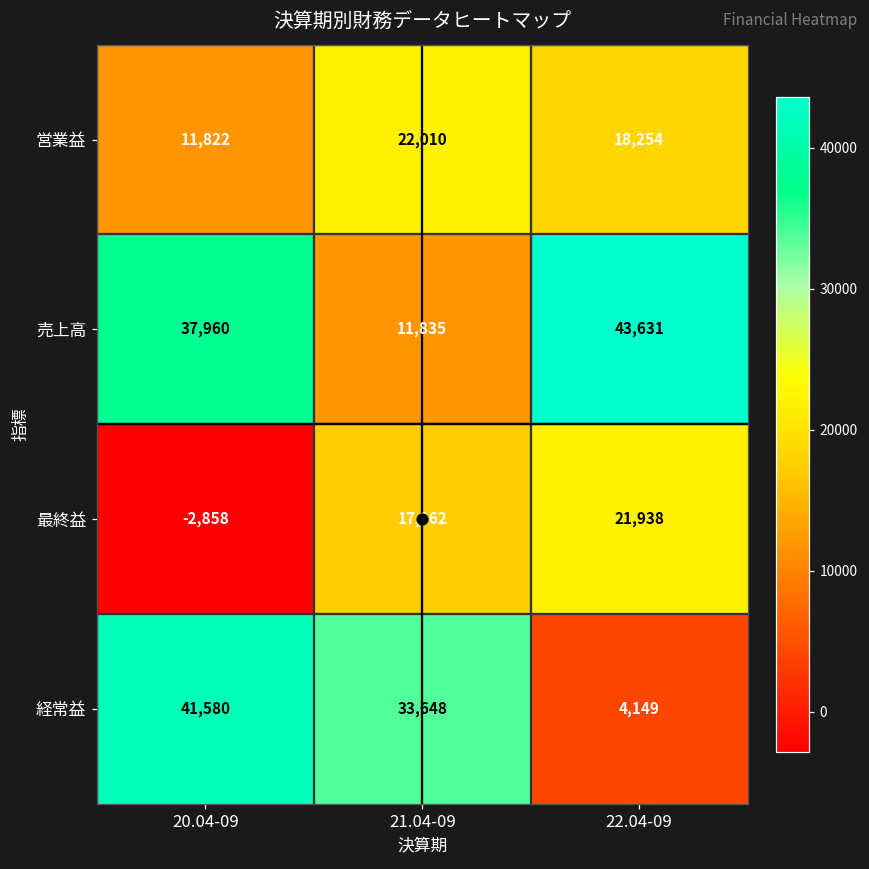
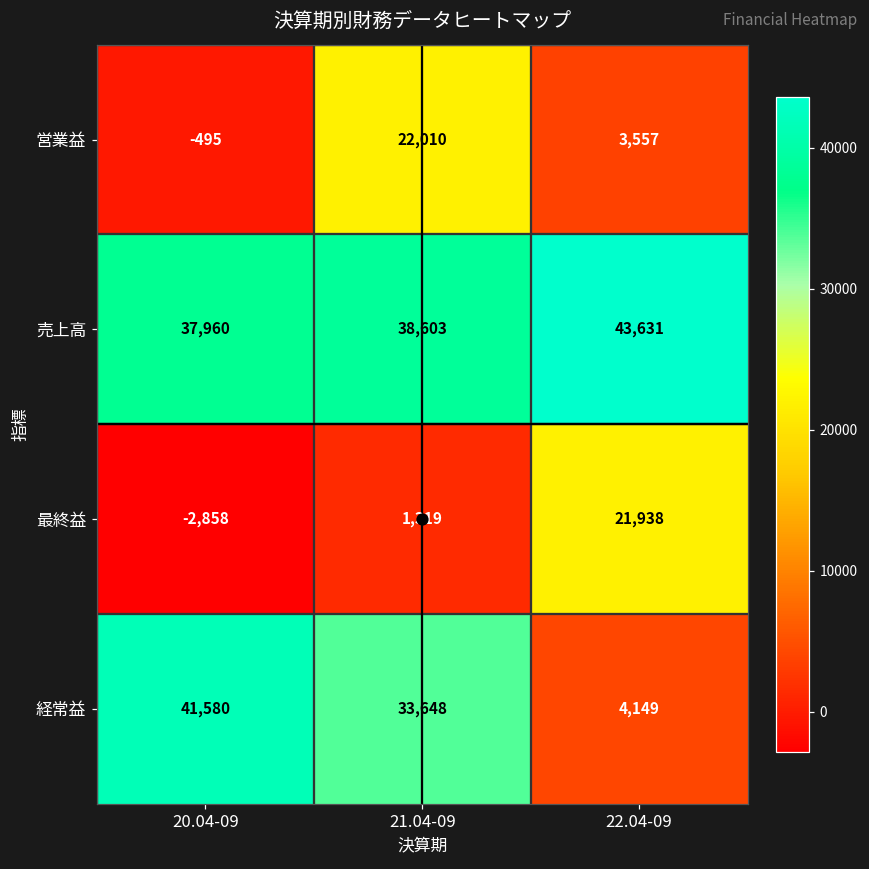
  {
    "営業益": {
-     "20.04-09": "11,822",
+     "20.04-09": "-495",
      "21.04-09": "22,010",
-     "22.04-09": "18,254"
+     "22.04-09": "3,557"
    },
    "売上高": {
      "20.04-09": "37,960",
-     "21.04-09": "11,835",
+     "21.04-09": "38,603",
      "22.04-09": "43,631"
    },
    "最終益": {
      "20.04-09": "-2,858",
-     "21.04-09": "17,162",
+     "21.04-09": "1,319",
      "22.04-09": "21,938"
    },
    "経常益": {
      "20.04-09": "41,580",
      "21.04-09": "33,648",
      "22.04-09": "4,149"
    }
  }
